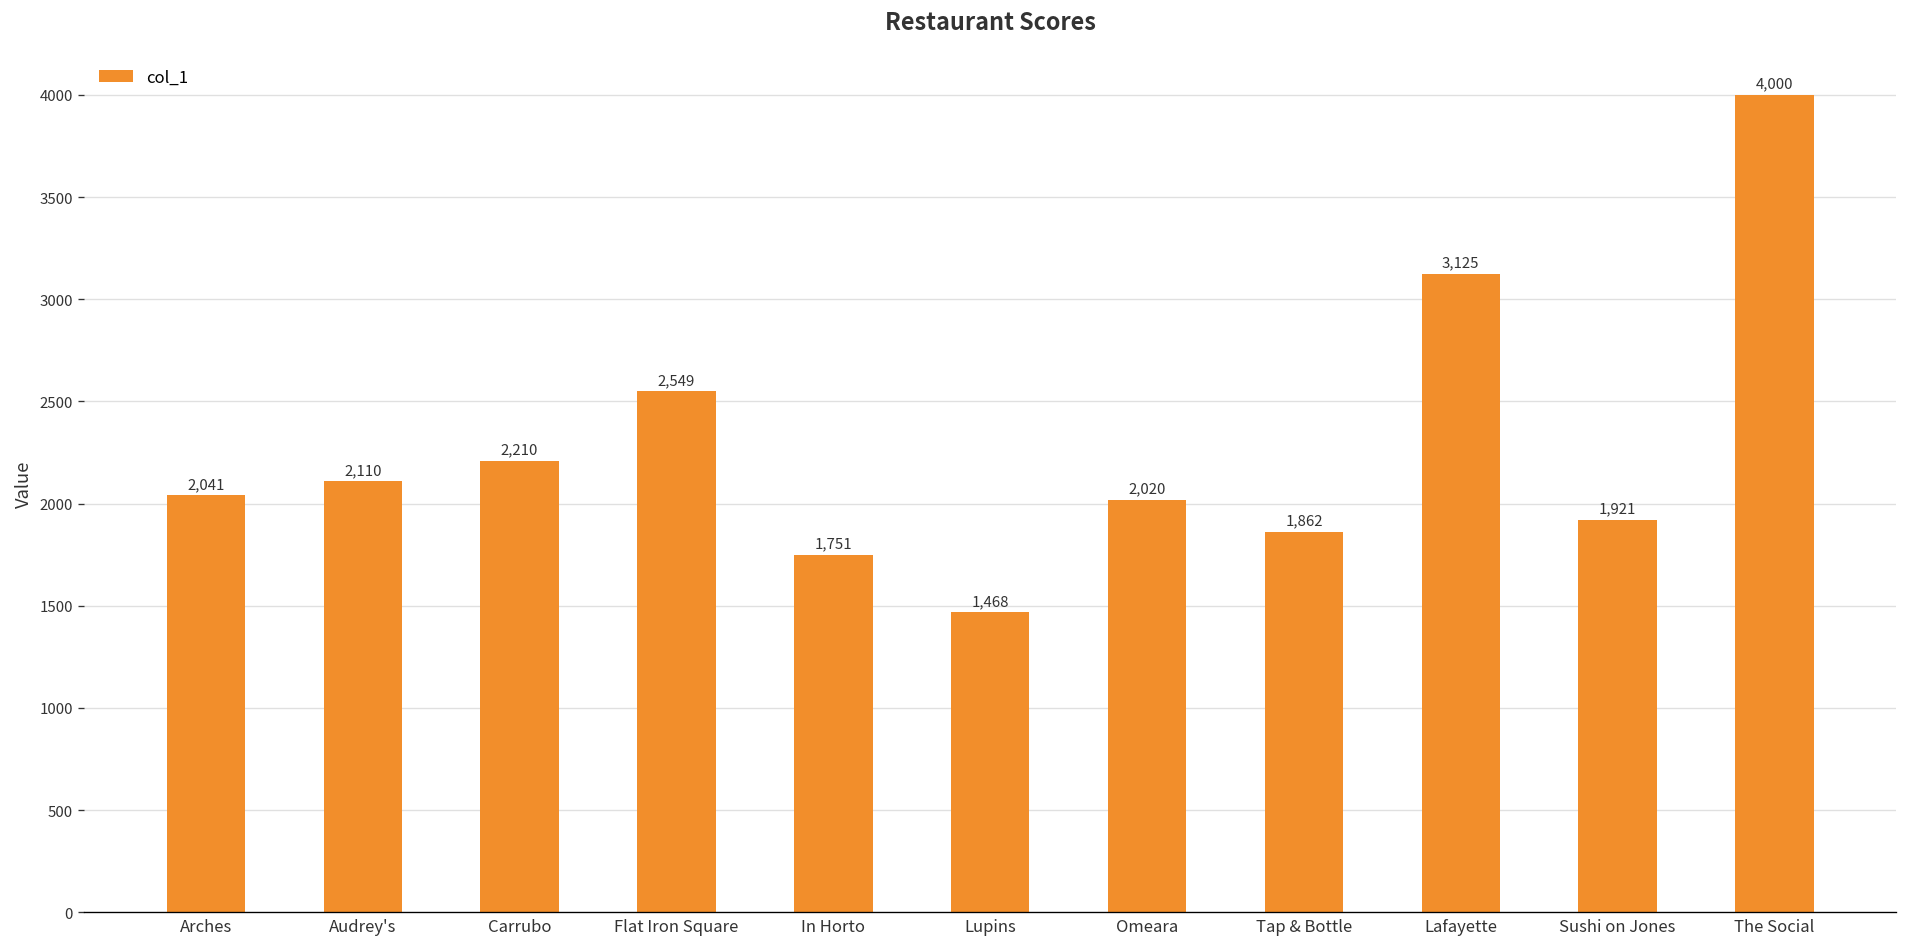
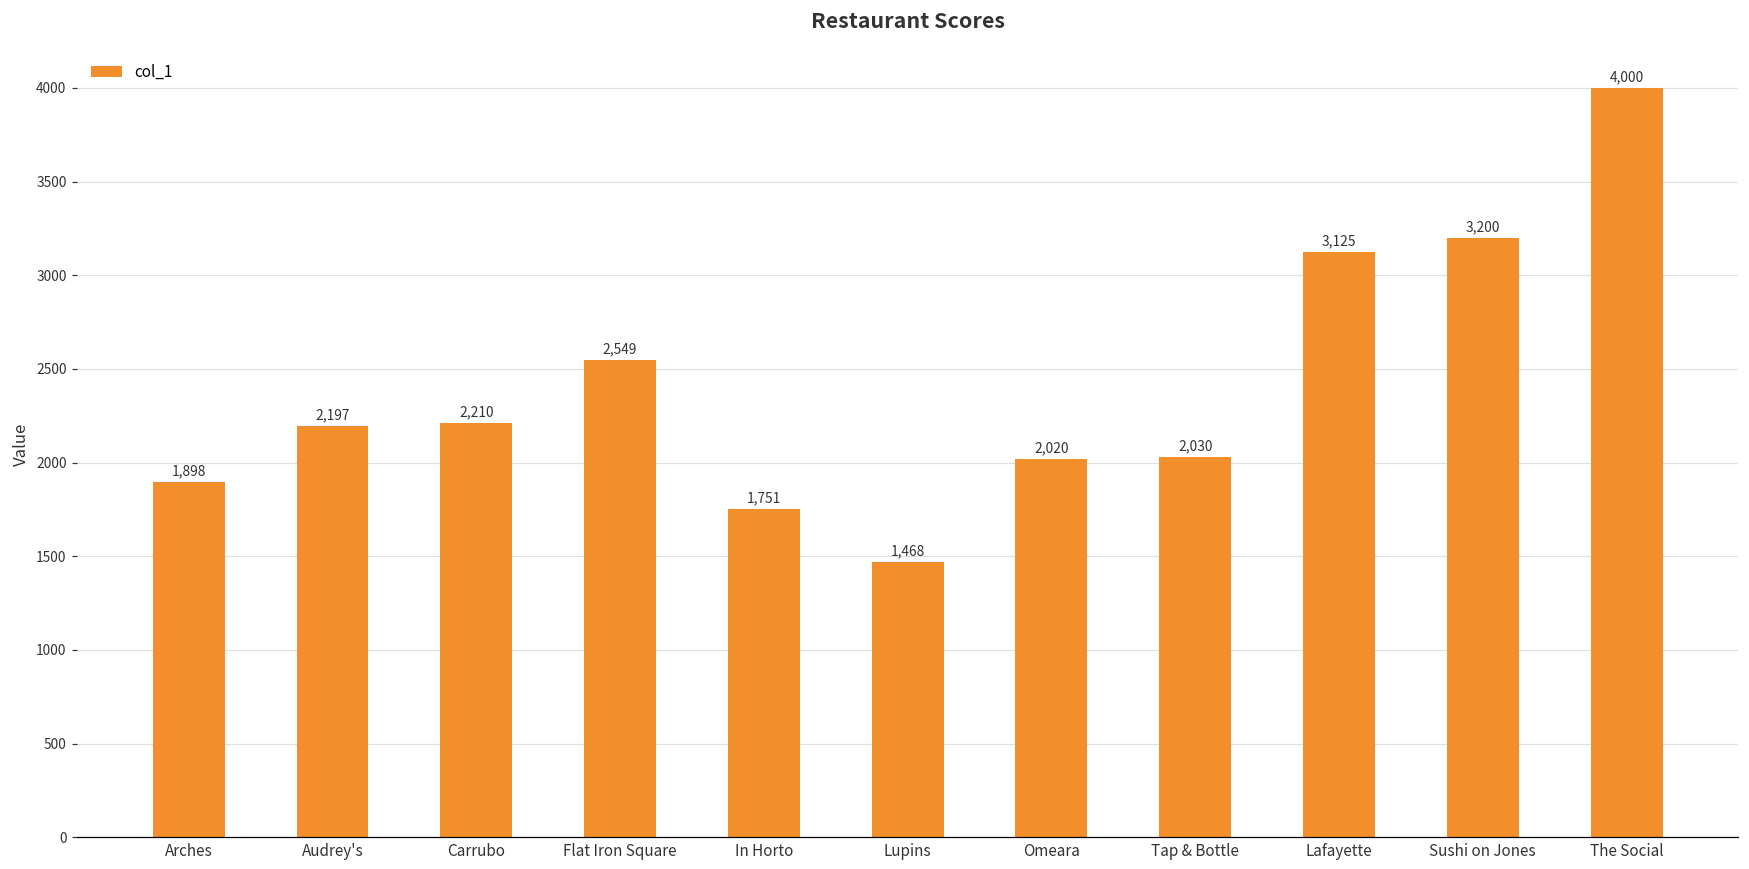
  {
-   "Arches": "2,041",
-   "Audrey's": "2,110",
+   "Arches": "1,898",
+   "Audrey's": "2,197",
    "Carrubo": "2,210",
    "Flat Iron Square": "2,549",
    "In Horto": "1,751",
    "Lupins": "1,468",
    "Omeara": "2,020",
-   "Tap & Bottle": "1,862",
+   "Tap & Bottle": "2,030",
    "Lafayette": "3,125",
-   "Sushi on Jones": "1,921",
+   "Sushi on Jones": "3,200",
    "The Social": "4,000"
  }
